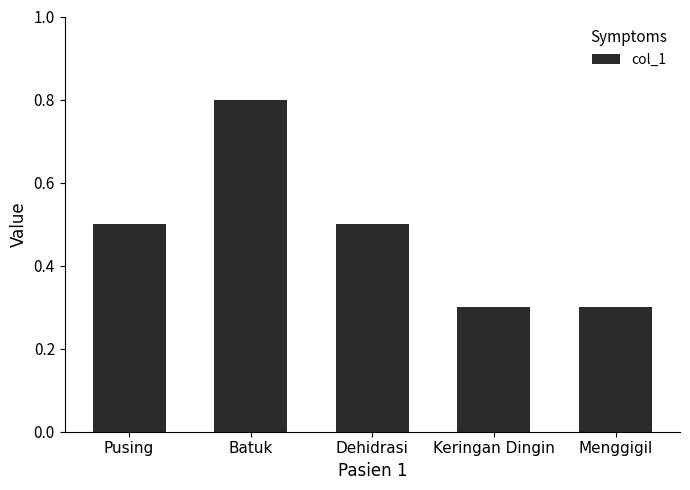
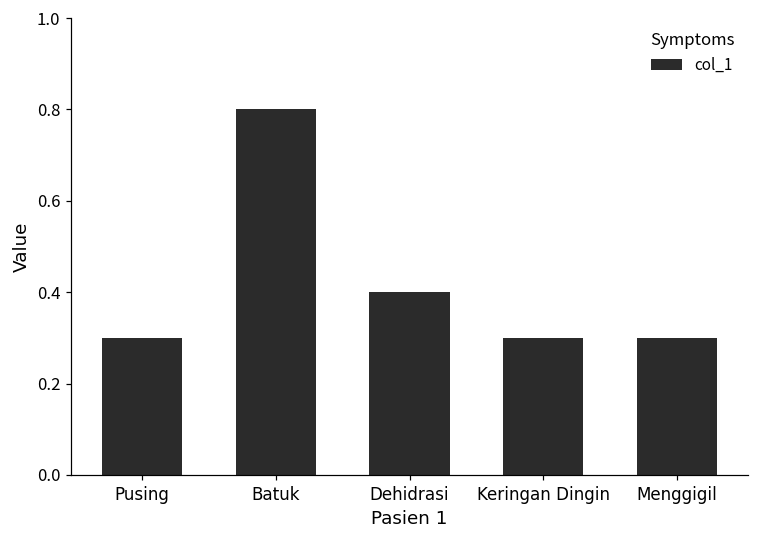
  {
-   "Pusing": 0.5,
+   "Pusing": 0.3,
    "Batuk": 0.8,
-   "Dehidrasi": 0.5,
+   "Dehidrasi": 0.4,
    "Keringan Dingin": 0.3,
    "Menggigil": 0.3
  }
